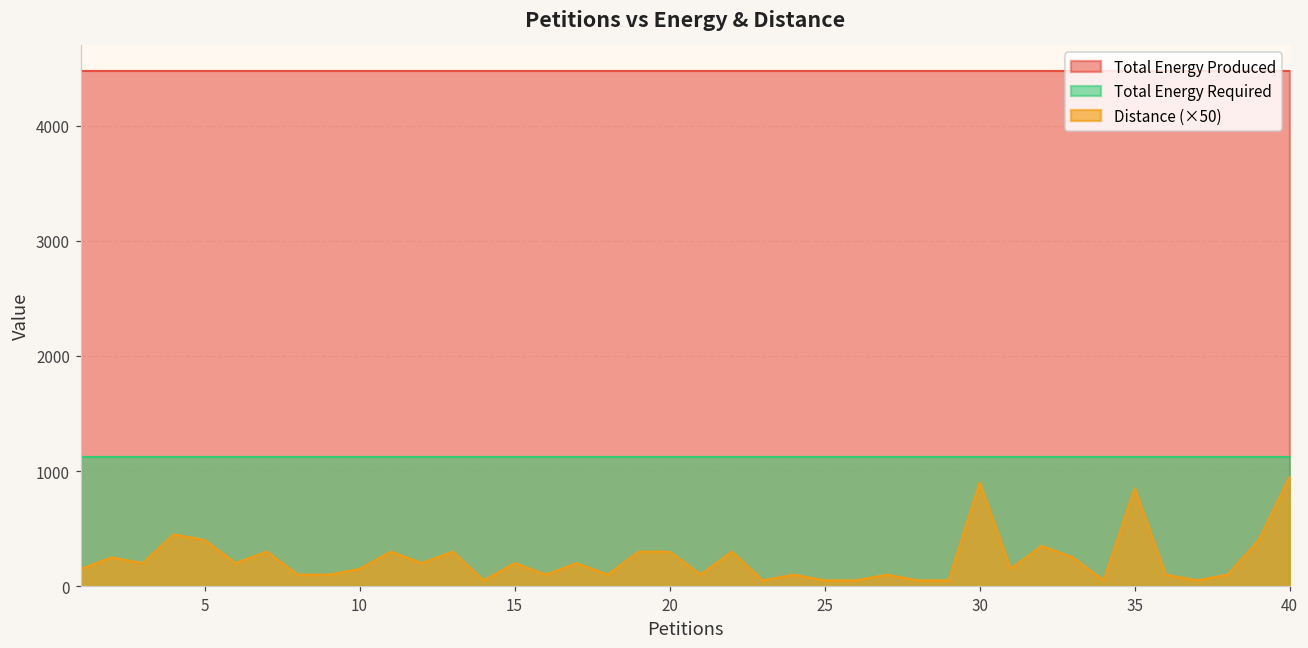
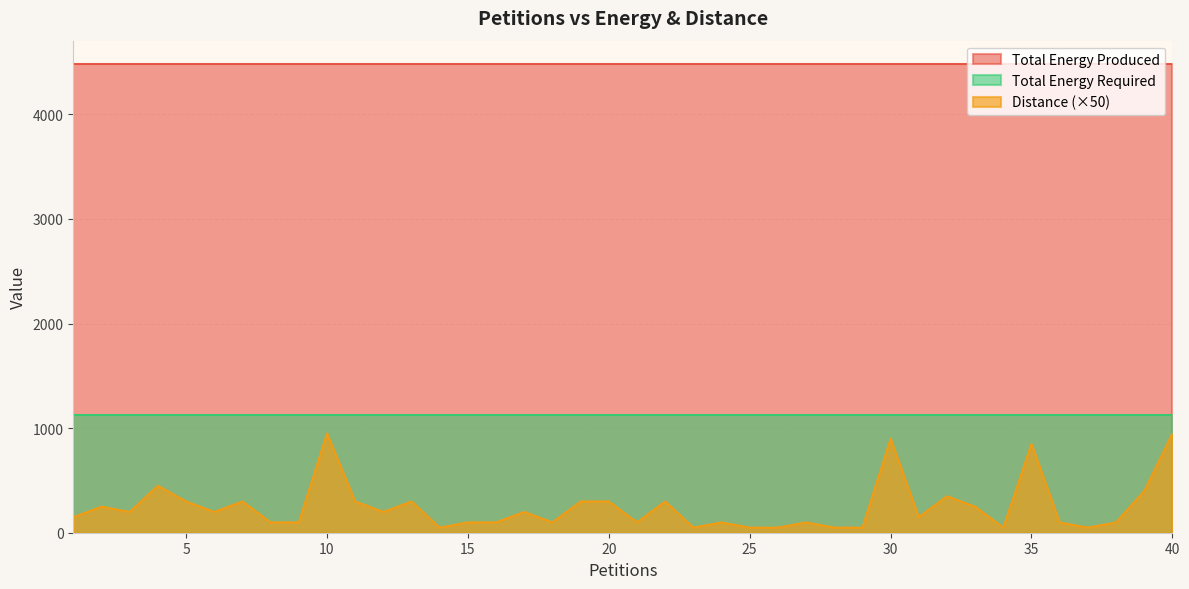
  {
    "Total Energy Produced": {
      "5": 4480,
      "10": 4480,
      "15": 4480,
      "20": 4480,
      "25": 4480,
      "30": 4480,
      "40": 4480
    },
    "Total Energy Required": {
      "5": 1120,
      "10": 1120,
      "15": 1120,
      "20": 1120,
      "25": 1120,
      "30": 1120,
      "35": 1120,
      "40": 1120
    },
    "Distance (×50)": {
-     "5": 400,
-     "10": 150,
-     "15": 200,
+     "5": 300,
+     "10": 950,
+     "15": 100,
      "20": 300,
      "25": 50,
      "30": 900,
      "35": 850,
      "40": 950
    }
  }
